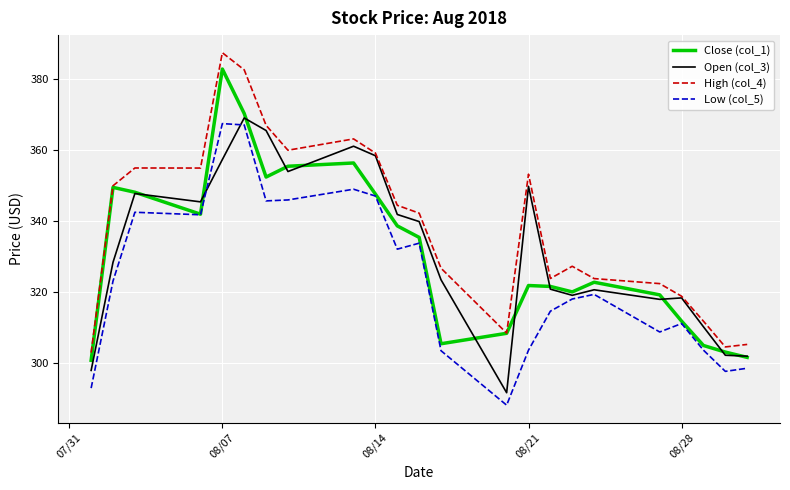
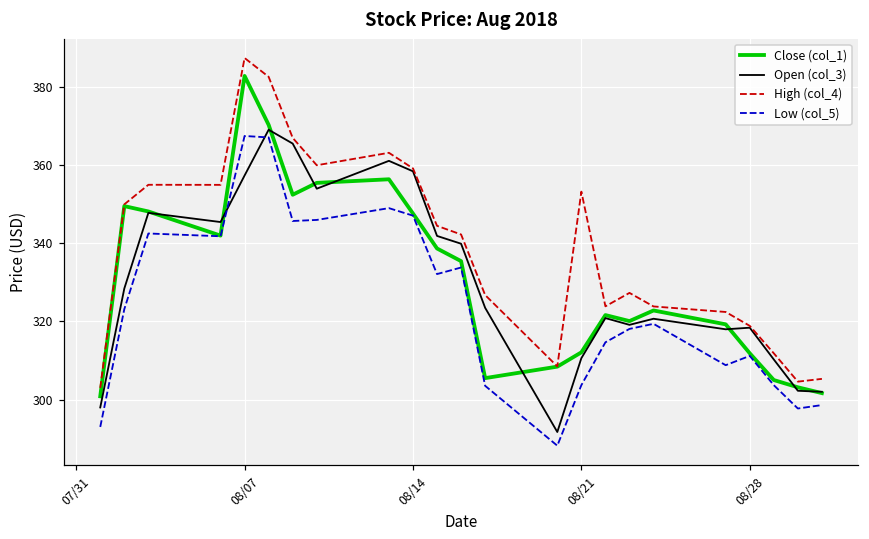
  {
    "Close (col_1)": {
      "08/07": 383,
-     "08/21": 322
+     "08/21": 312
    },
    "Open (col_3)": {
      "08/07": 357,
      "08/14": 358,
-     "08/21": 350
+     "08/21": 311
    },
    "High (col_4)": {
      "08/07": 387,
      "08/14": 359,
      "08/21": 353
    },
    "Low (col_5)": {
      "08/07": 367,
      "08/21": 304
    }
  }
